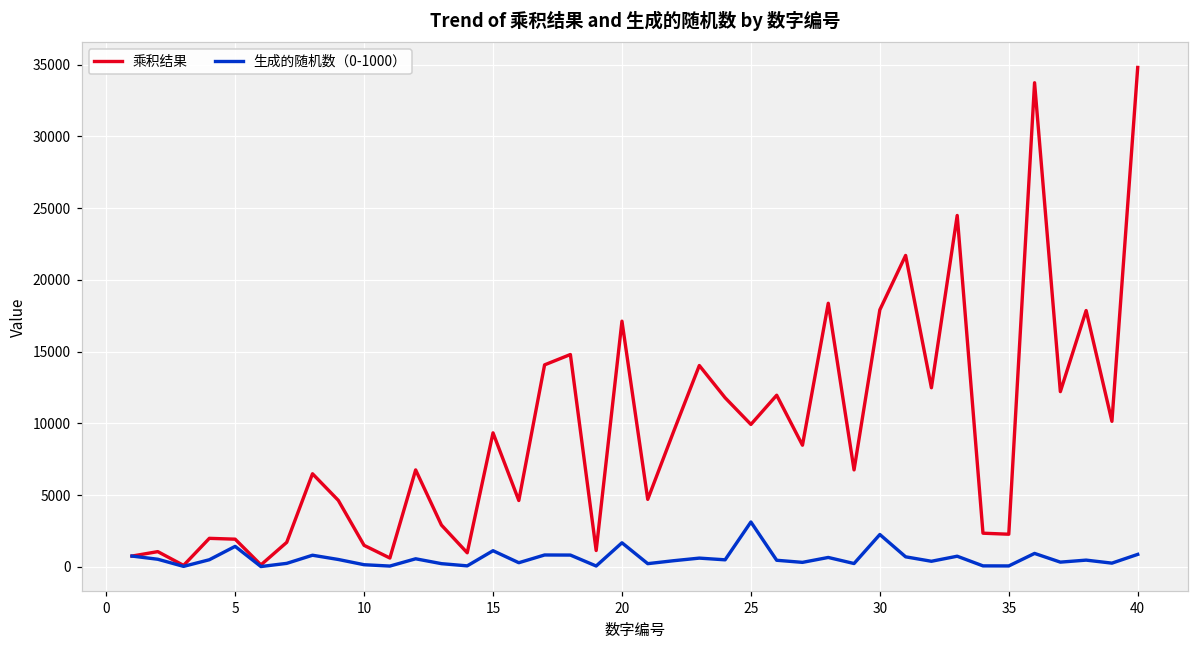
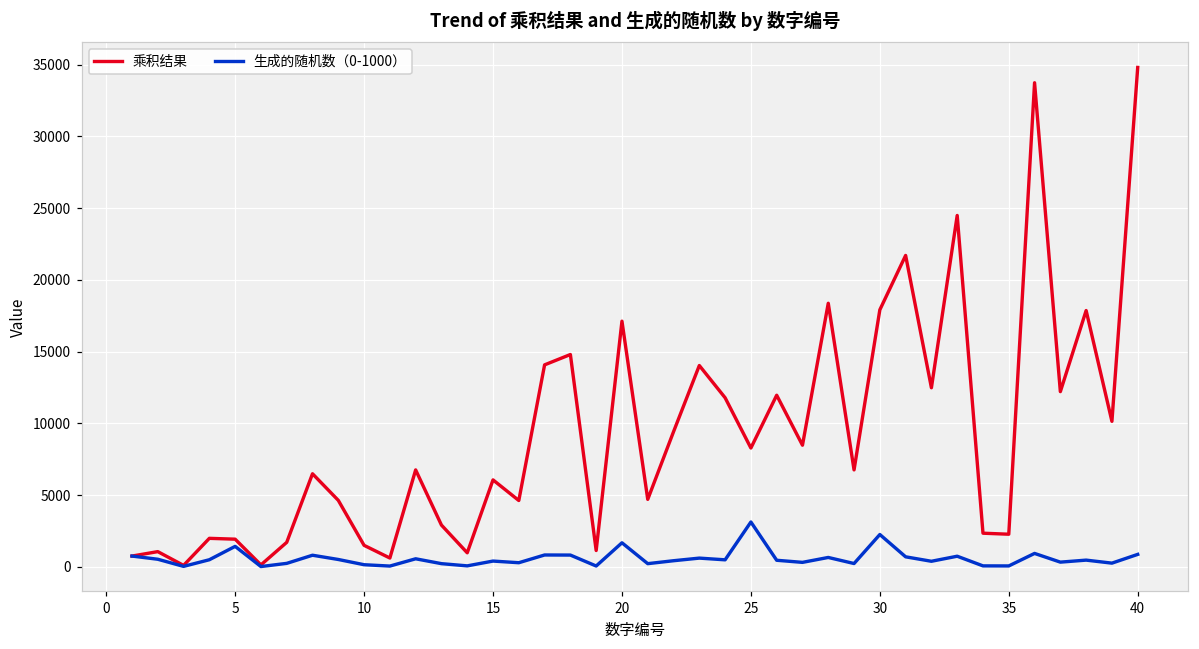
  {
    "乘积结果": {
      "5": 1900,
      "10": 1500,
-     "15": 9300,
+     "15": 6100,
      "20": 17100,
-     "25": 9900,
+     "25": 8300,
      "30": 17900,
      "35": 2300,
      "40": 34800
    },
    "生成的随机数（0-1000）": {
      "5": 1400,
      "10": 200,
-     "15": 1100,
+     "15": 400,
      "20": 1700,
      "25": 3100,
      "30": 2300,
      "35": 100,
      "40": 900
    }
  }
